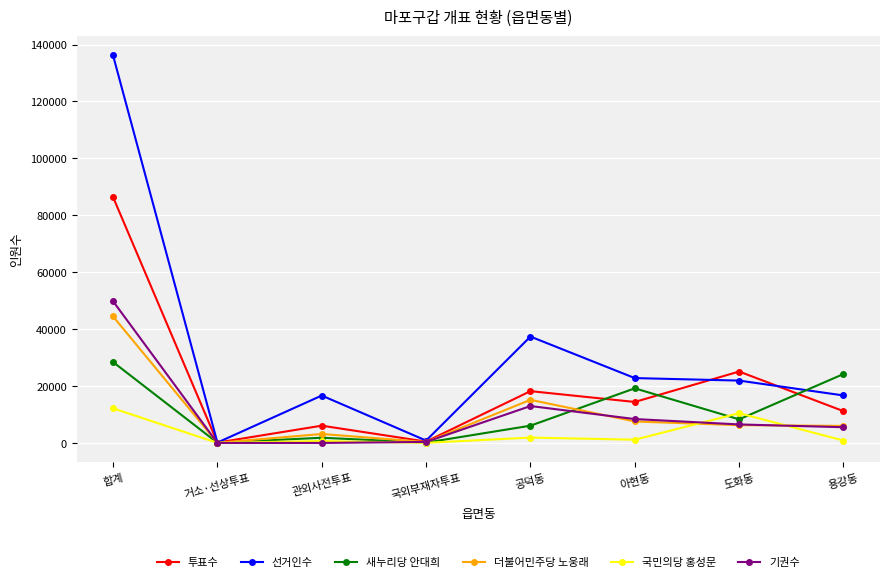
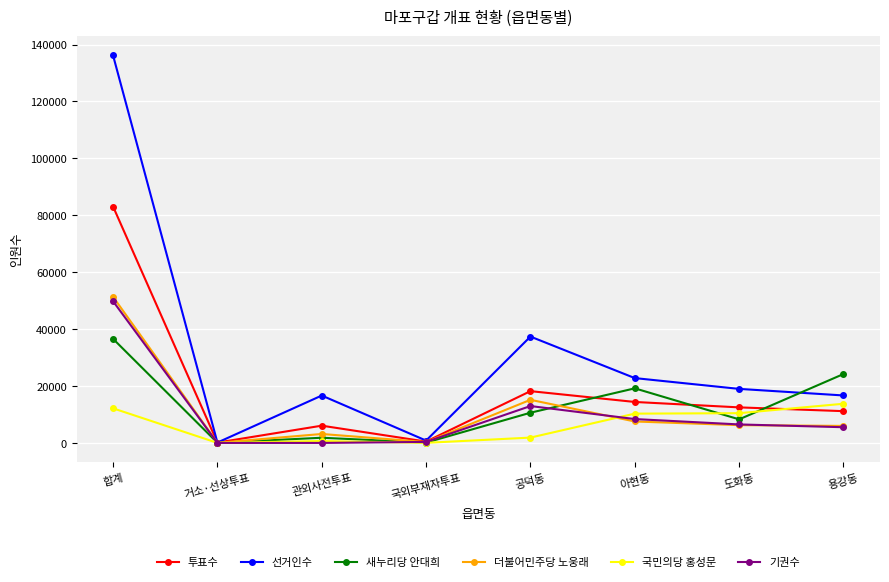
  {
    "투표수": {
-     "합계": 86000,
+     "합계": 83000,
      "관외사전투표": 6000,
      "공덕동": 18000,
      "아현동": 14000,
-     "도화동": 25000,
+     "도화동": 12000,
      "용강동": 11000
    },
    "선거인수": {
      "합계": 136000,
      "관외사전투표": 17000,
      "공덕동": 37000,
      "아현동": 23000,
-     "도화동": 22000,
+     "도화동": 19000,
      "용강동": 17000
    },
    "새누리당 안대희": {
-     "합계": 28000,
+     "합계": 37000,
      "관외사전투표": 2000,
-     "공덕동": 6000,
+     "공덕동": 11000,
      "아현동": 19000,
      "도화동": 8000,
      "용강동": 24000
    },
    "더불어민주당 노웅래": {
-     "합계": 44000,
+     "합계": 51000,
      "관외사전투표": 3000,
      "공덕동": 15000
    },
    "국민의당 홍성문": {
      "합계": 12000,
      "공덕동": 2000,
-     "아현동": 1000,
+     "아현동": 10000,
      "도화동": 10000,
-     "용강동": 1000
+     "용강동": 14000
    },
    "기권수": {
      "합계": 50000,
      "공덕동": 13000
    }
  }
